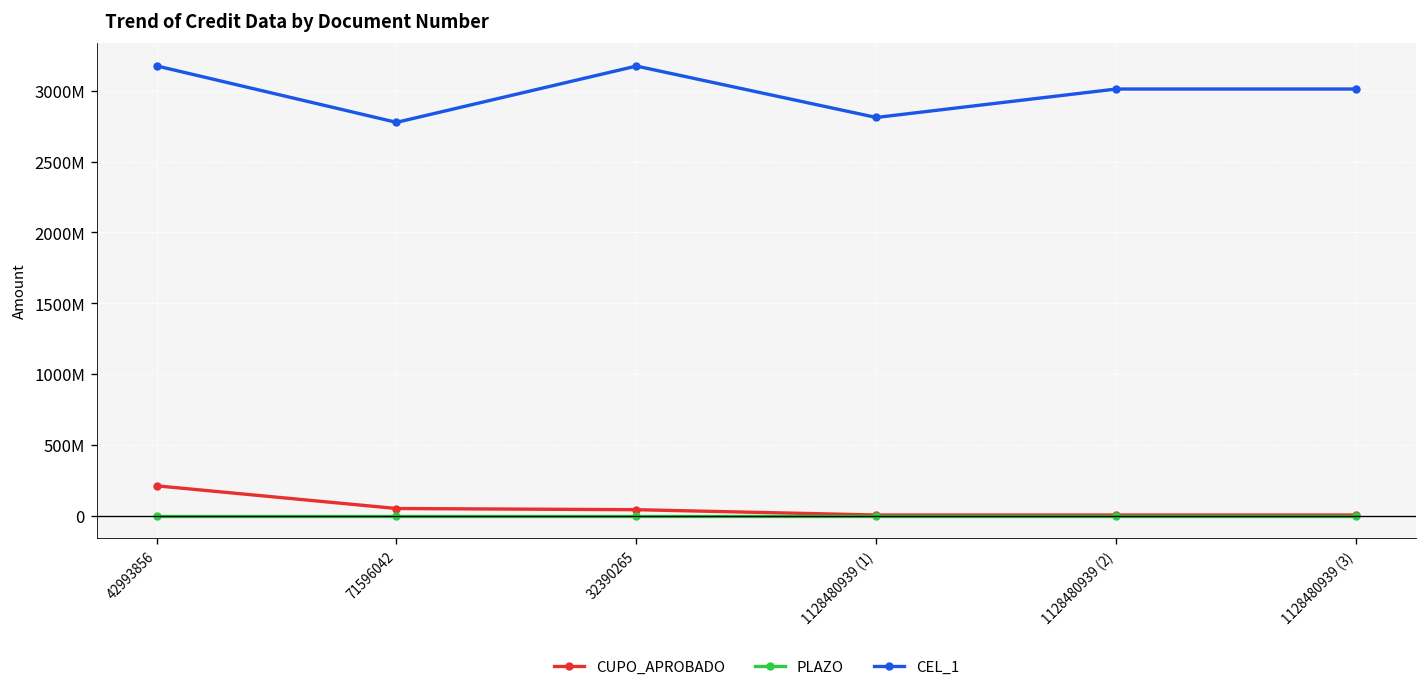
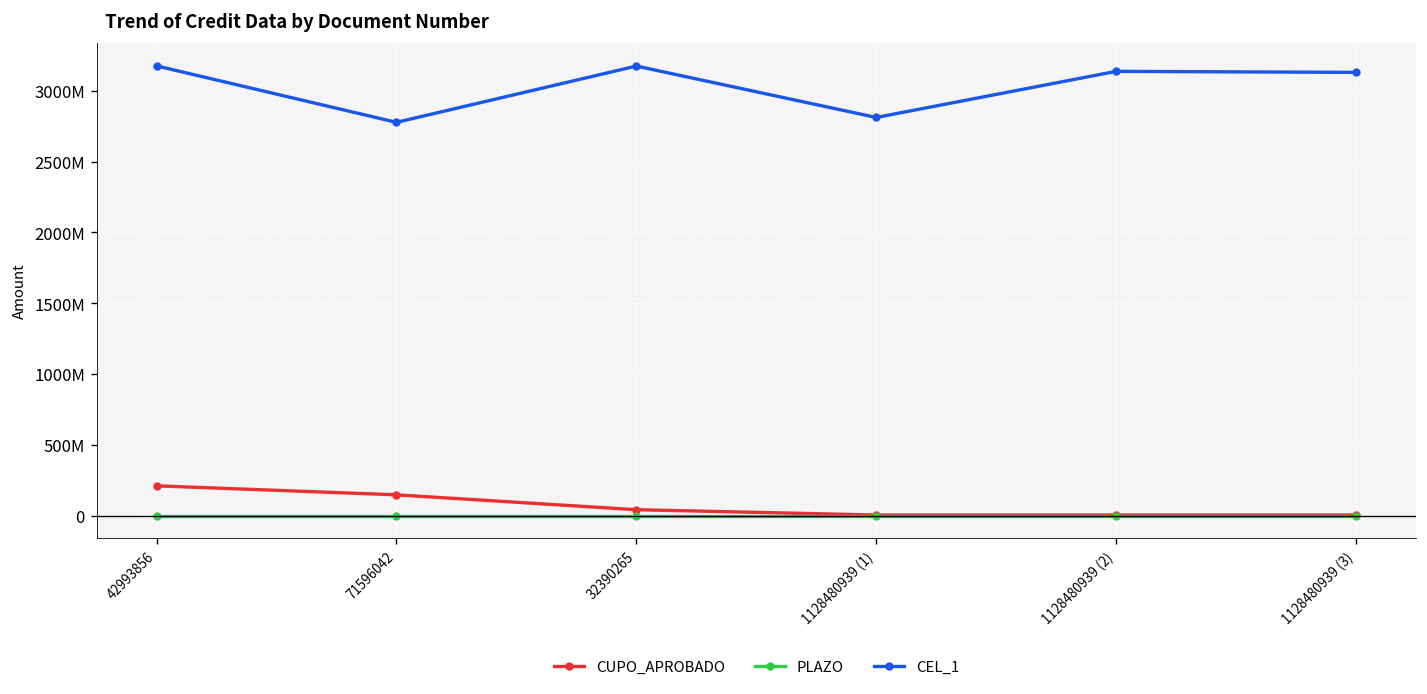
  {
    "CUPO_APROBADO": {
      "42993856": 210000000,
-     "71596042": 50000000,
+     "71596042": 150000000,
      "32390265": 40000000
    },
    "PLAZO": {
      "42993856": 0,
      "71596042": 0,
      "32390265": 0
    },
    "CEL_1": {
      "42993856": 3180000000,
      "71596042": 2780000000,
      "32390265": 3180000000,
      "1128480939 (1)": 2810000000,
-     "1128480939 (2)": 3010000000,
-     "1128480939 (3)": 3010000000
+     "1128480939 (2)": 3140000000,
+     "1128480939 (3)": 3130000000
    }
  }
